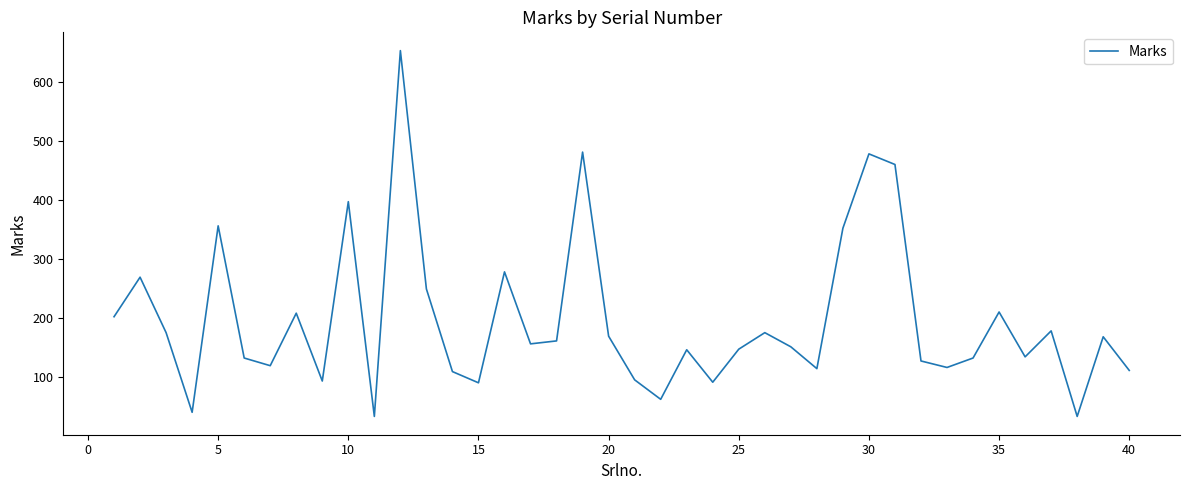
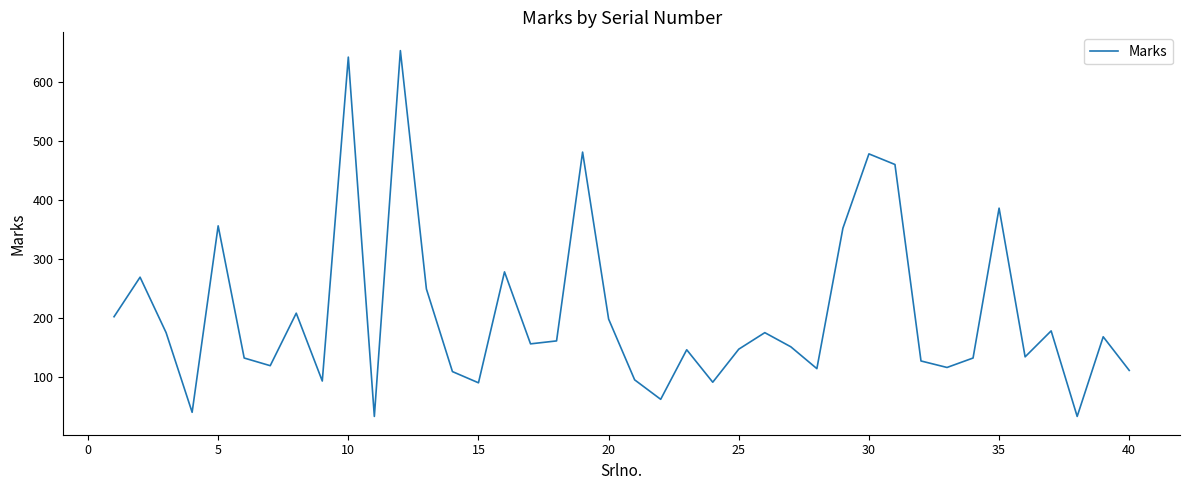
  {
    "5": 360,
-   "10": 400,
+   "10": 640,
    "15": 90,
-   "20": 170,
+   "20": 200,
    "25": 150,
    "30": 480,
-   "35": 210,
+   "35": 390,
    "40": 110
  }
